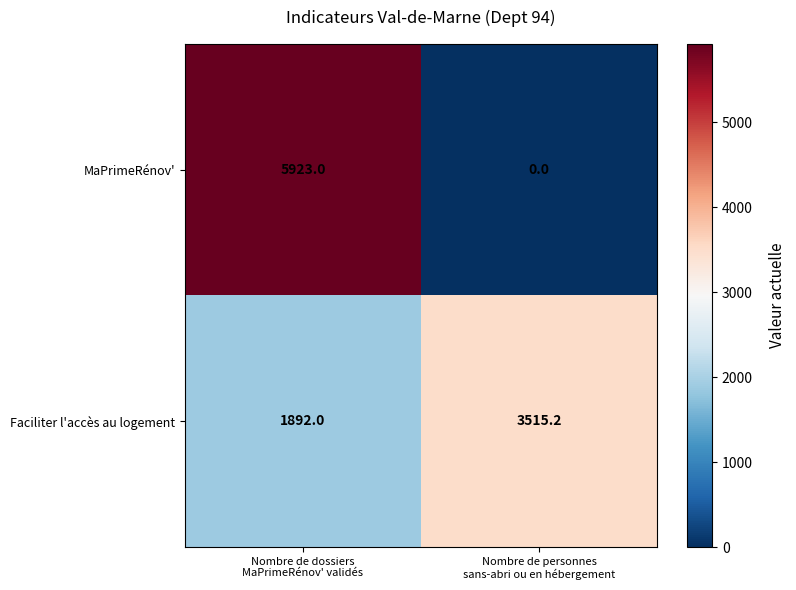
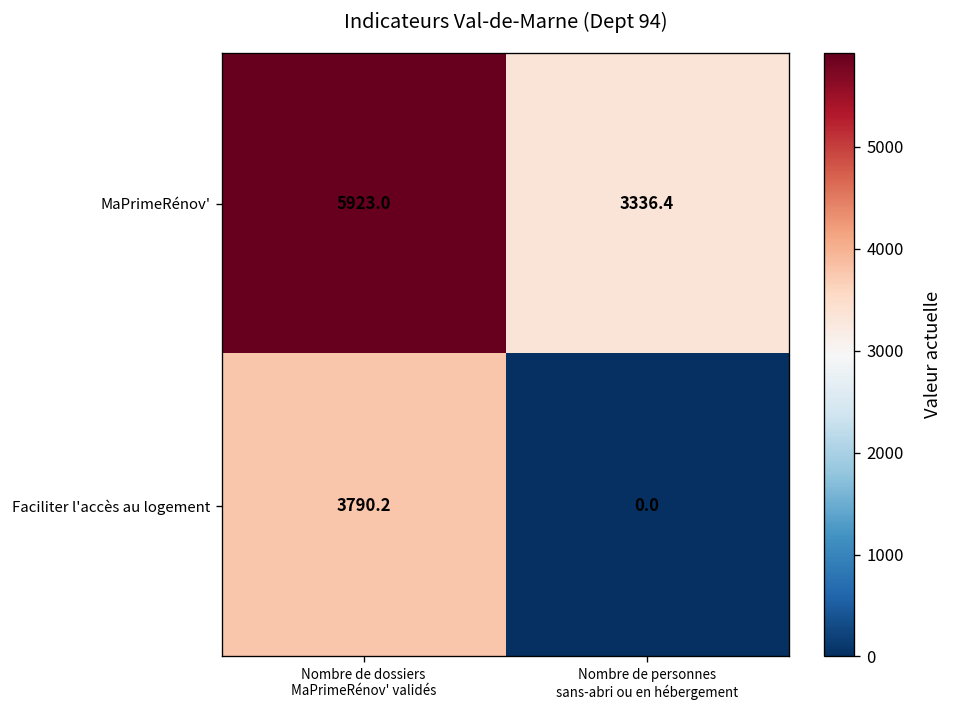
  {
    "MaPrimeRénov'": {
      "Nombre de dossiers MaPrimeRénov' validés": 5923.0,
-     "Nombre de personnes sans-abri ou en hébergement": 0.0
+     "Nombre de personnes sans-abri ou en hébergement": 3336.4
    },
    "Faciliter l'accès au logement": {
-     "Nombre de dossiers MaPrimeRénov' validés": 1892.0,
-     "Nombre de personnes sans-abri ou en hébergement": 3515.2
+     "Nombre de dossiers MaPrimeRénov' validés": 3790.2,
+     "Nombre de personnes sans-abri ou en hébergement": 0.0
    }
  }
